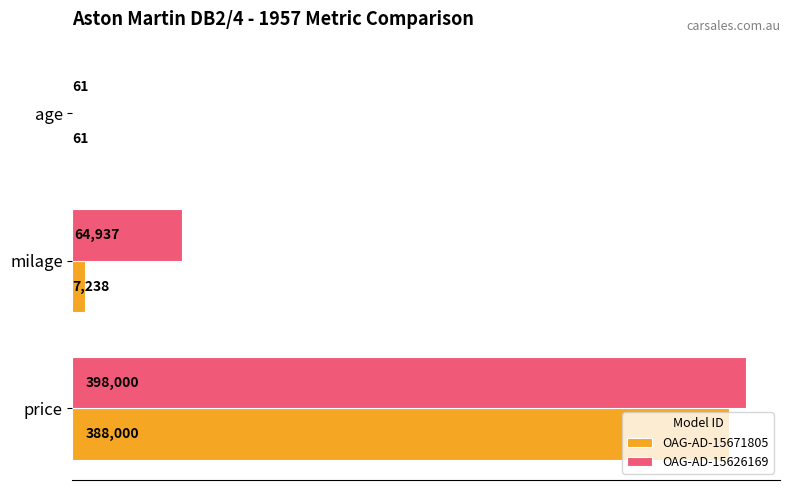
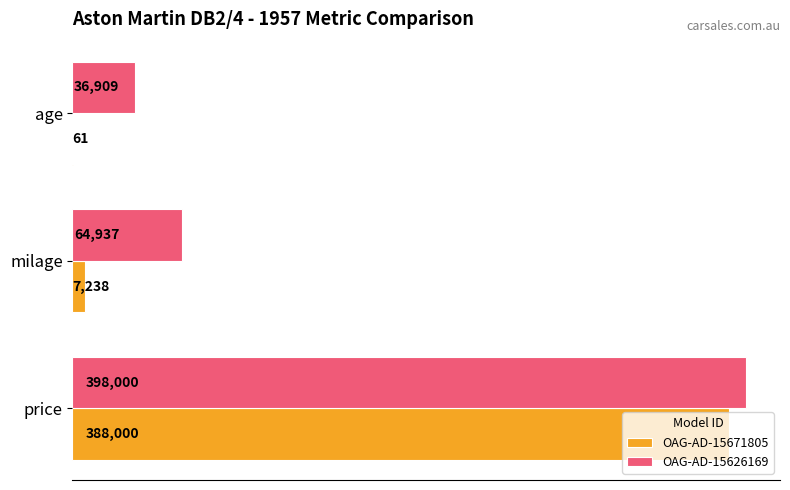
  {
    "OAG-AD-15671805": {
      "age": "61",
      "milage": "7,238"
    },
    "OAG-AD-15626169": {
-     "age": "61",
+     "age": "36,909",
      "milage": "64,937",
      "price": "398,000"
    }
  }
